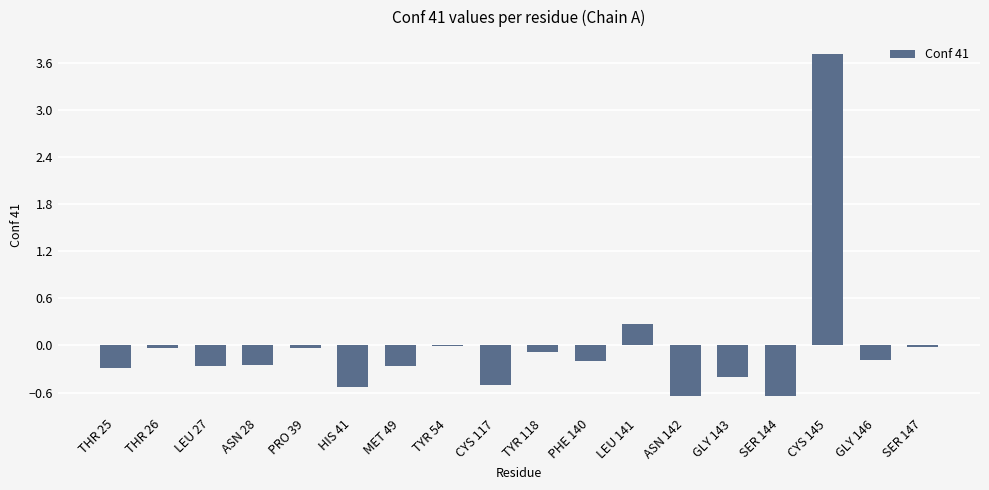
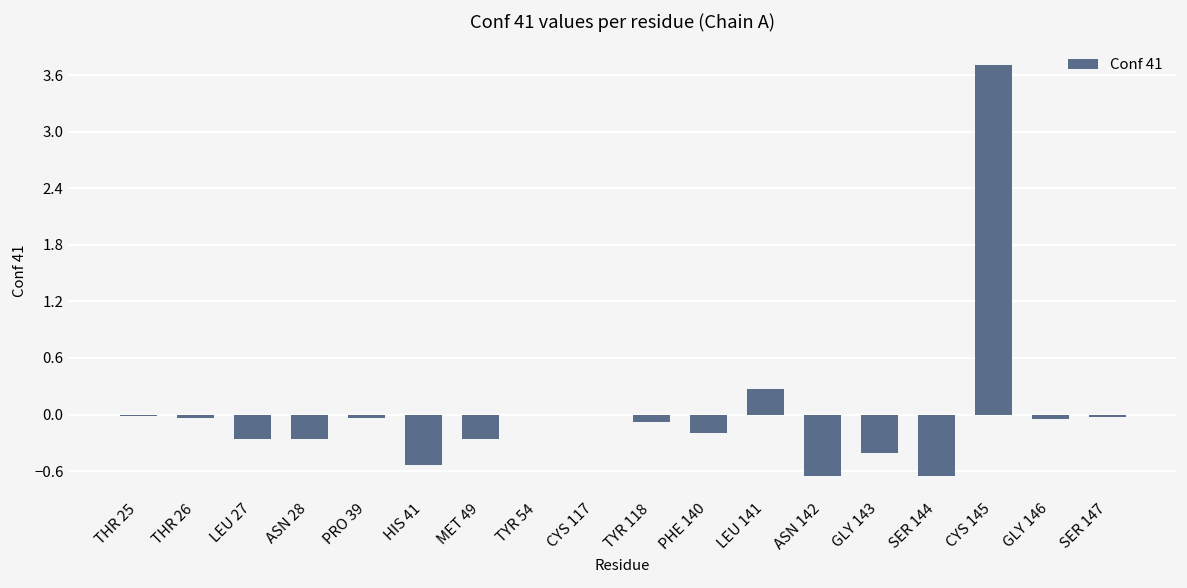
  {
-   "THR 25": -0.3,
+   "THR 25": 0.0,
    "THR 26": 0.0,
    "LEU 27": -0.3,
    "ASN 28": -0.3,
    "PRO 39": 0.0,
    "HIS 41": -0.5,
    "MET 49": -0.3,
-   "CYS 117": -0.5,
+   "CYS 117": 0.0,
    "TYR 118": -0.1,
    "PHE 140": -0.2,
    "LEU 141": 0.3,
    "ASN 142": -0.6,
    "GLY 143": -0.4,
    "SER 144": -0.6,
    "CYS 145": 3.7,
-   "GLY 146": -0.2
+   "GLY 146": 0.0
  }
